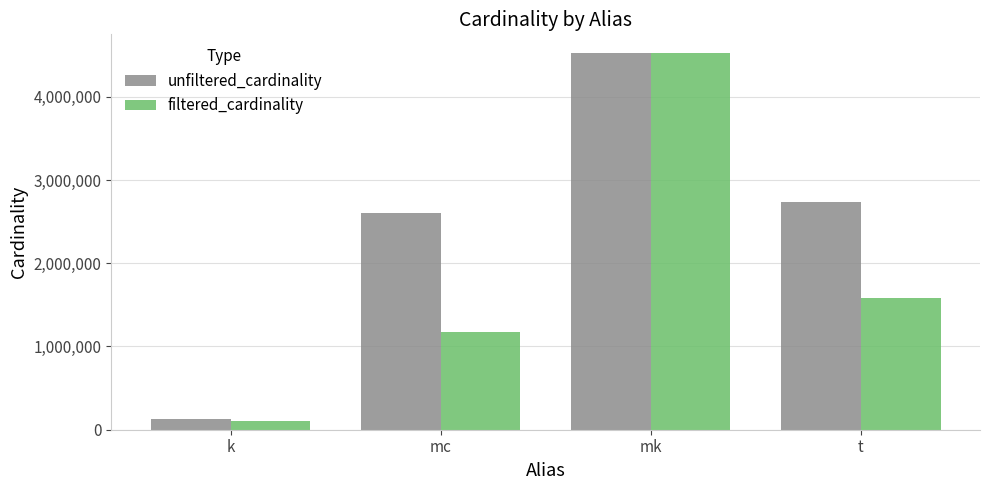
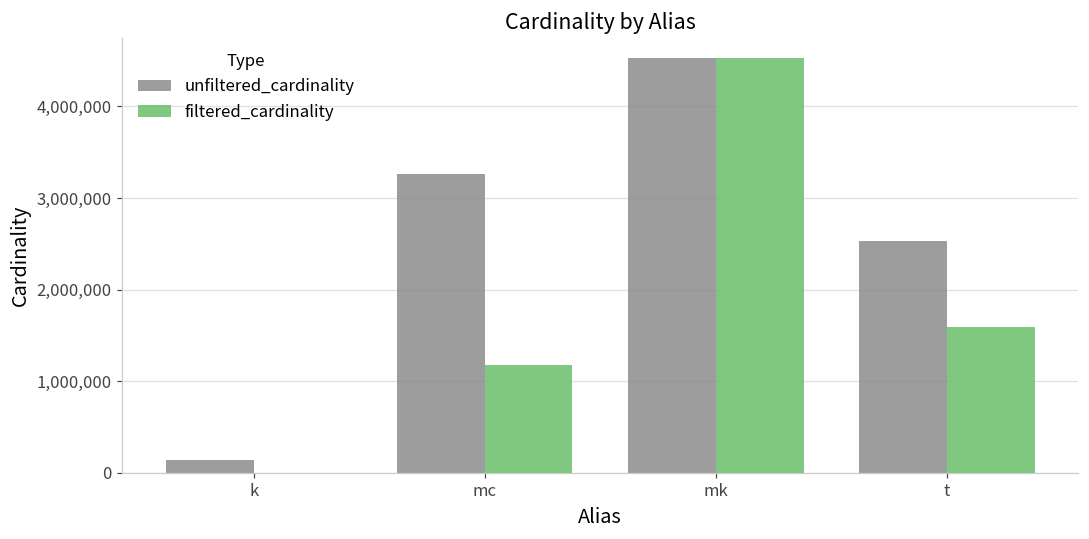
  {
    "unfiltered_cardinality": {
      "k": "100,000",
-     "mc": "2,600,000",
+     "mc": "3,300,000",
      "mk": "4,500,000",
-     "t": "2,700,000"
+     "t": "2,500,000"
    },
    "filtered_cardinality": {
-     "k": "100,000",
+     "k": "0",
      "mc": "1,200,000",
      "mk": "4,500,000",
      "t": "1,600,000"
    }
  }
